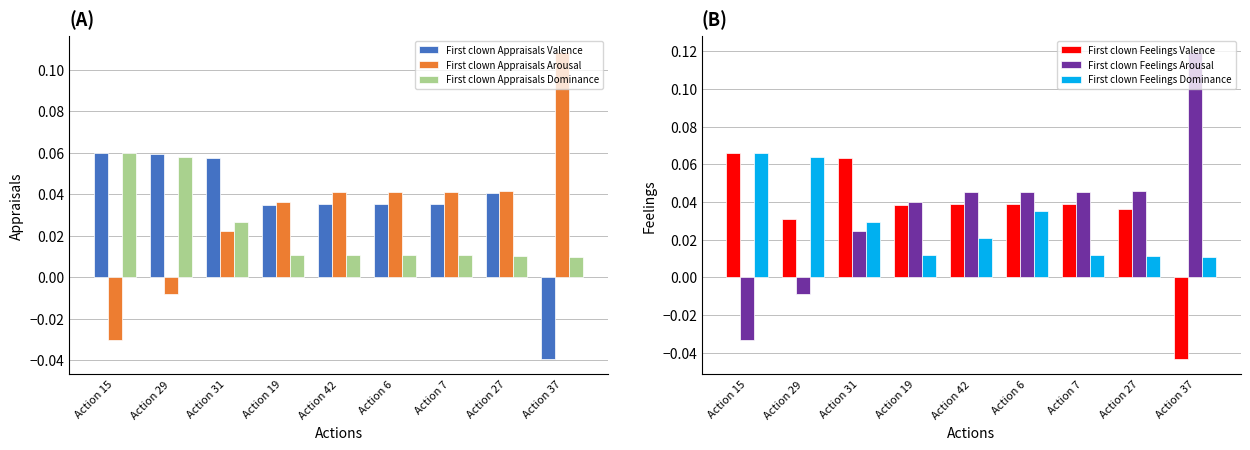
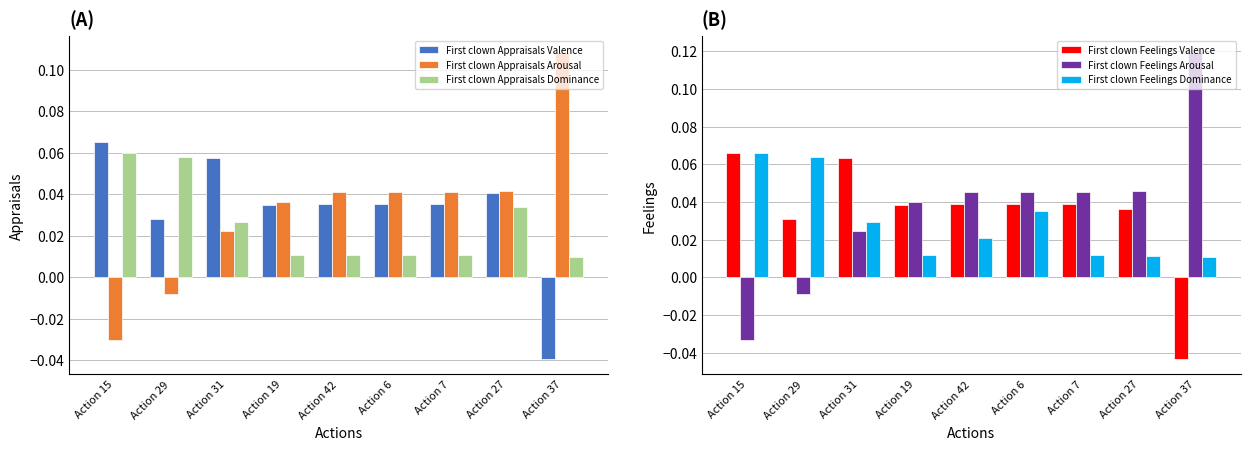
  {
    "(A)": {
      "First clown Appraisals Valence": {
-       "Action 15": 0.060,
-       "Action 29": 0.060,
+       "Action 15": 0.065,
+       "Action 29": 0.028,
        "Action 31": 0.057,
        "Action 19": 0.035,
        "Action 42": 0.035,
        "Action 6": 0.035,
        "Action 7": 0.035,
        "Action 27": 0.041,
        "Action 37": -0.039
      },
      "First clown Appraisals Arousal": {
        "Action 15": -0.030,
        "Action 29": -0.008,
        "Action 31": 0.022,
        "Action 19": 0.036,
        "Action 42": 0.041,
        "Action 6": 0.041,
        "Action 7": 0.041,
        "Action 27": 0.042
      },
      "First clown Appraisals Dominance": {
        "Action 15": 0.060,
        "Action 29": 0.058,
        "Action 31": 0.026,
        "Action 19": 0.011,
        "Action 42": 0.011,
        "Action 6": 0.011,
        "Action 7": 0.011,
-       "Action 27": 0.010,
+       "Action 27": 0.034,
        "Action 37": 0.010
      }
    },
    "(B)": {
      "First clown Feelings Valence": {
        "Action 15": 0.066,
        "Action 29": 0.031,
        "Action 31": 0.063,
        "Action 19": 0.038,
        "Action 42": 0.039,
        "Action 6": 0.039,
        "Action 7": 0.039,
        "Action 27": 0.036,
        "Action 37": -0.043
      },
      "First clown Feelings Arousal": {
        "Action 15": -0.033,
        "Action 29": -0.009,
        "Action 31": 0.024,
        "Action 19": 0.040,
        "Action 42": 0.045,
        "Action 6": 0.045,
        "Action 7": 0.045,
        "Action 27": 0.046
      },
      "First clown Feelings Dominance": {
        "Action 15": 0.066,
        "Action 29": 0.064,
        "Action 31": 0.029,
        "Action 19": 0.012,
        "Action 42": 0.021,
        "Action 6": 0.035,
        "Action 7": 0.012,
        "Action 27": 0.011,
        "Action 37": 0.011
      }
    }
  }
